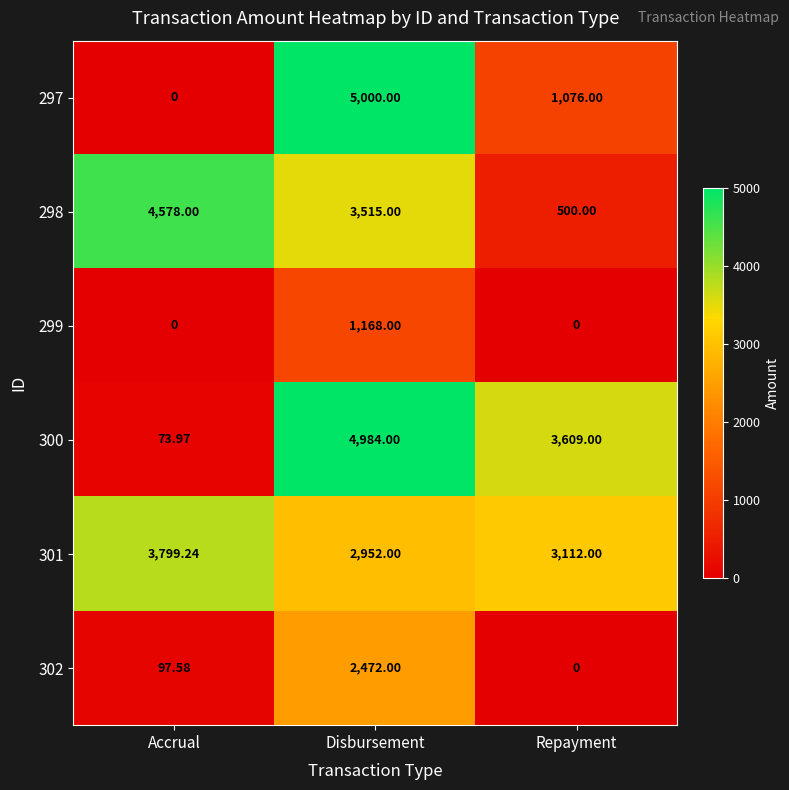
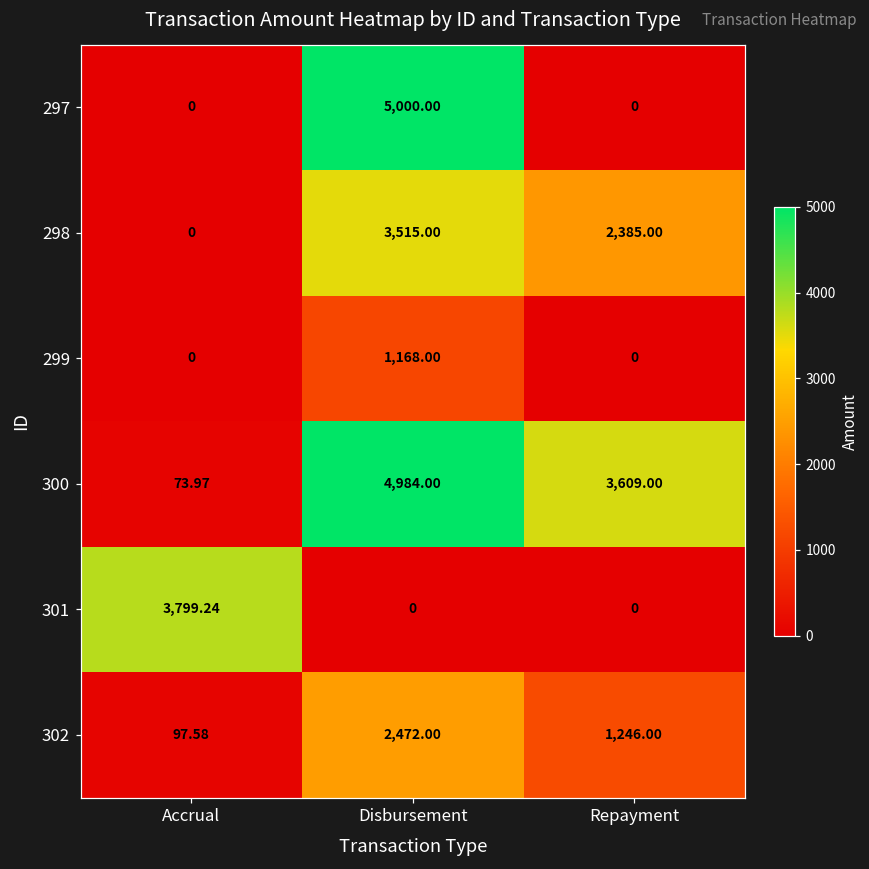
  {
    "297": {
      "Accrual": "0",
      "Disbursement": "5,000.00",
-     "Repayment": "1,076.00"
+     "Repayment": "0"
    },
    "298": {
-     "Accrual": "4,578.00",
+     "Accrual": "0",
      "Disbursement": "3,515.00",
-     "Repayment": "500.00"
+     "Repayment": "2,385.00"
    },
    "299": {
      "Accrual": "0",
      "Disbursement": "1,168.00",
      "Repayment": "0"
    },
    "300": {
      "Accrual": "73.97",
      "Disbursement": "4,984.00",
      "Repayment": "3,609.00"
    },
    "301": {
      "Accrual": "3,799.24",
-     "Disbursement": "2,952.00",
-     "Repayment": "3,112.00"
+     "Disbursement": "0",
+     "Repayment": "0"
    },
    "302": {
      "Accrual": "97.58",
      "Disbursement": "2,472.00",
-     "Repayment": "0"
+     "Repayment": "1,246.00"
    }
  }
